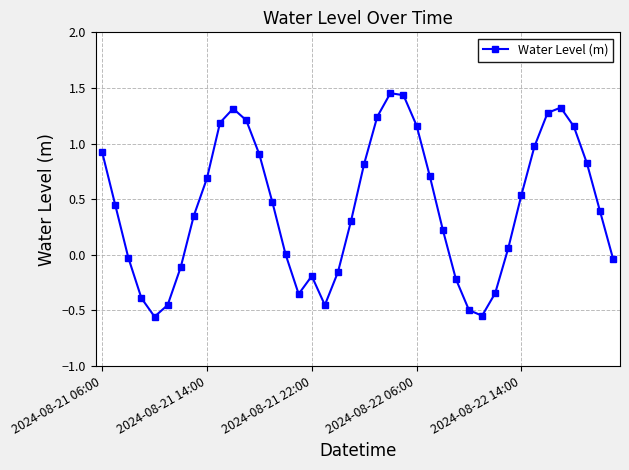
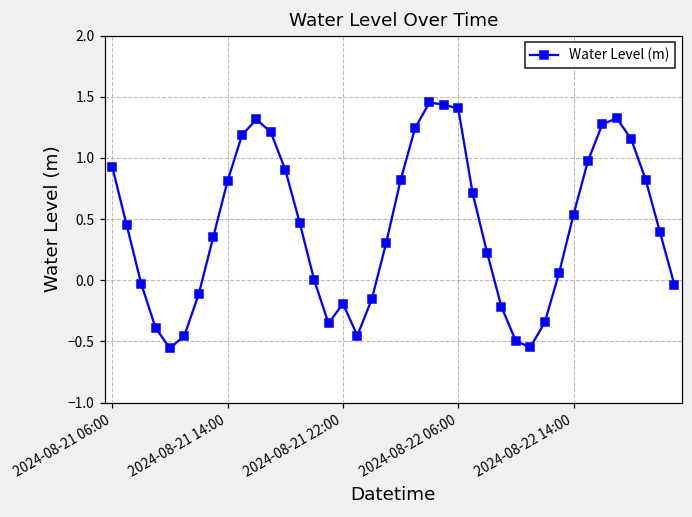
  {
    "2024-08-21 06:00": 0.92,
-   "2024-08-21 14:00": 0.69,
+   "2024-08-21 14:00": 0.81,
    "2024-08-21 22:00": -0.19,
-   "2024-08-22 06:00": 1.16,
+   "2024-08-22 06:00": 1.40,
    "2024-08-22 14:00": 0.54
  }
